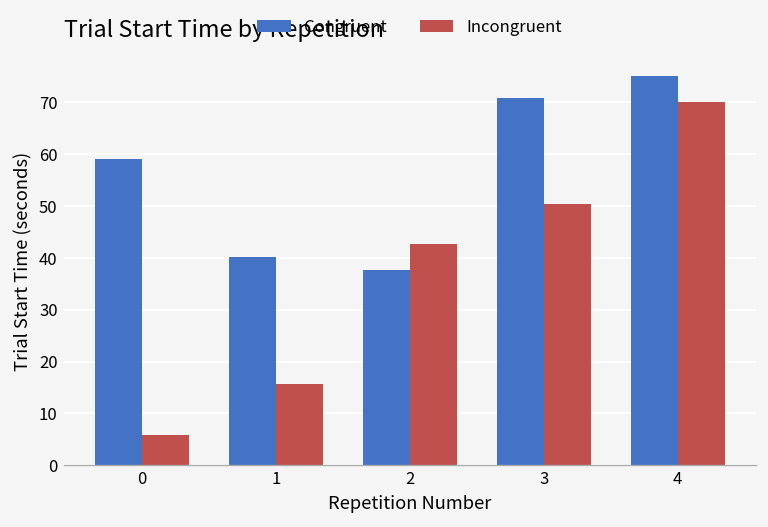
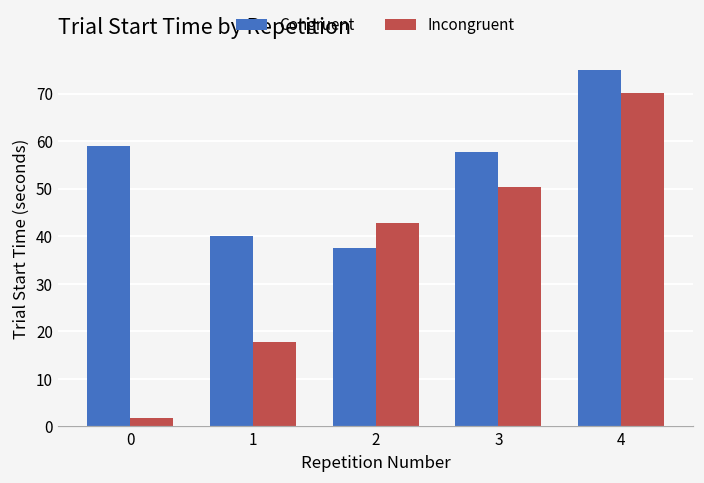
  {
    "Congruent": {
      "0": 59,
      "1": 40,
      "2": 38,
-     "3": 71,
+     "3": 58,
      "4": 75
    },
    "Incongruent": {
-     "0": 6,
-     "1": 16,
+     "0": 2,
+     "1": 18,
      "2": 43,
      "3": 50,
      "4": 70
    }
  }
